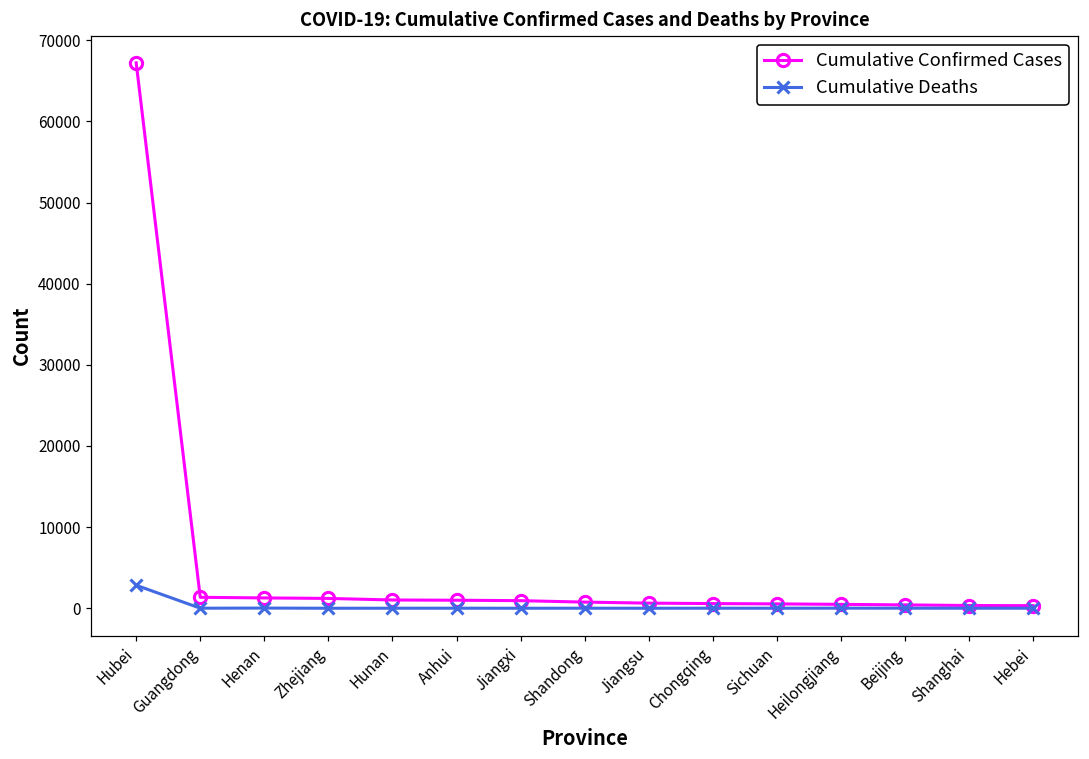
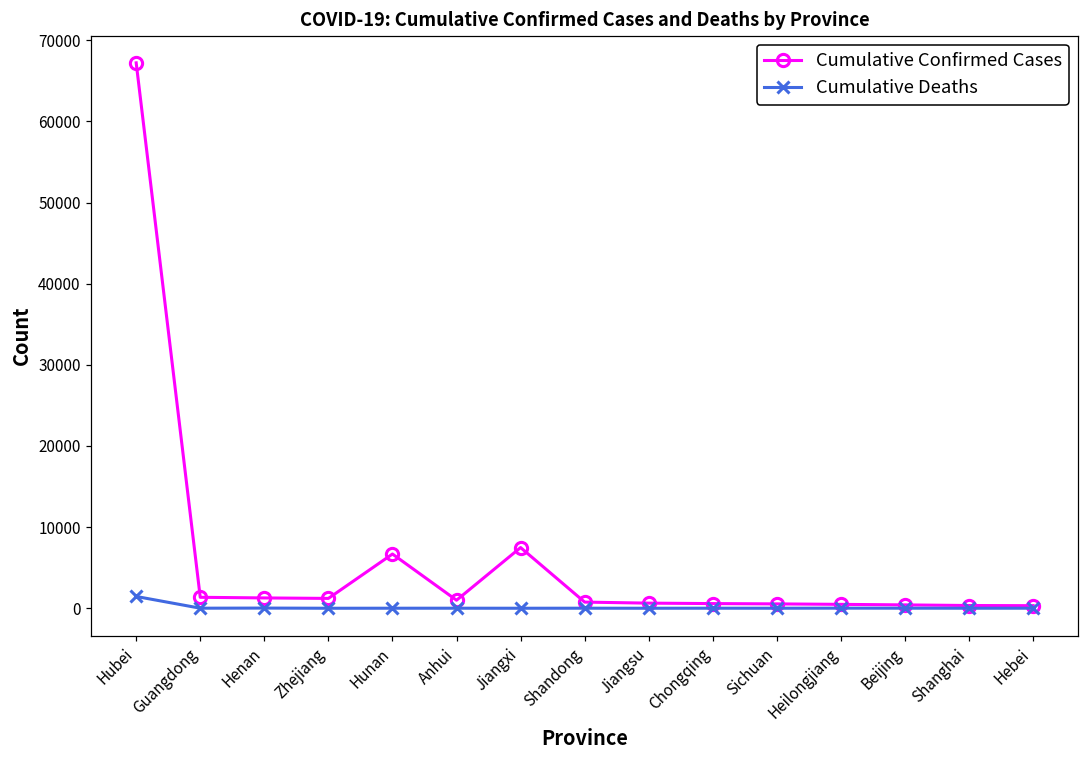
  {
    "Cumulative Confirmed Cases": {
      "Hubei": 67000,
      "Guangdong": 1000,
      "Henan": 1000,
      "Zhejiang": 1000,
-     "Hunan": 1000,
+     "Hunan": 7000,
      "Anhui": 1000,
-     "Jiangxi": 1000,
+     "Jiangxi": 7000,
      "Shandong": 1000,
      "Jiangsu": 1000,
      "Chongqing": 1000,
      "Sichuan": 1000,
      "Heilongjiang": 0,
      "Beijing": 0
    },
    "Cumulative Deaths": {
-     "Hubei": 3000,
+     "Hubei": 1000,
      "Guangdong": 0,
      "Henan": 0,
      "Zhejiang": 0,
      "Hunan": 0,
      "Anhui": 0,
      "Jiangxi": 0,
      "Shandong": 0,
      "Jiangsu": 0,
      "Chongqing": 0,
      "Sichuan": 0,
      "Heilongjiang": 0,
      "Beijing": 0
    }
  }
